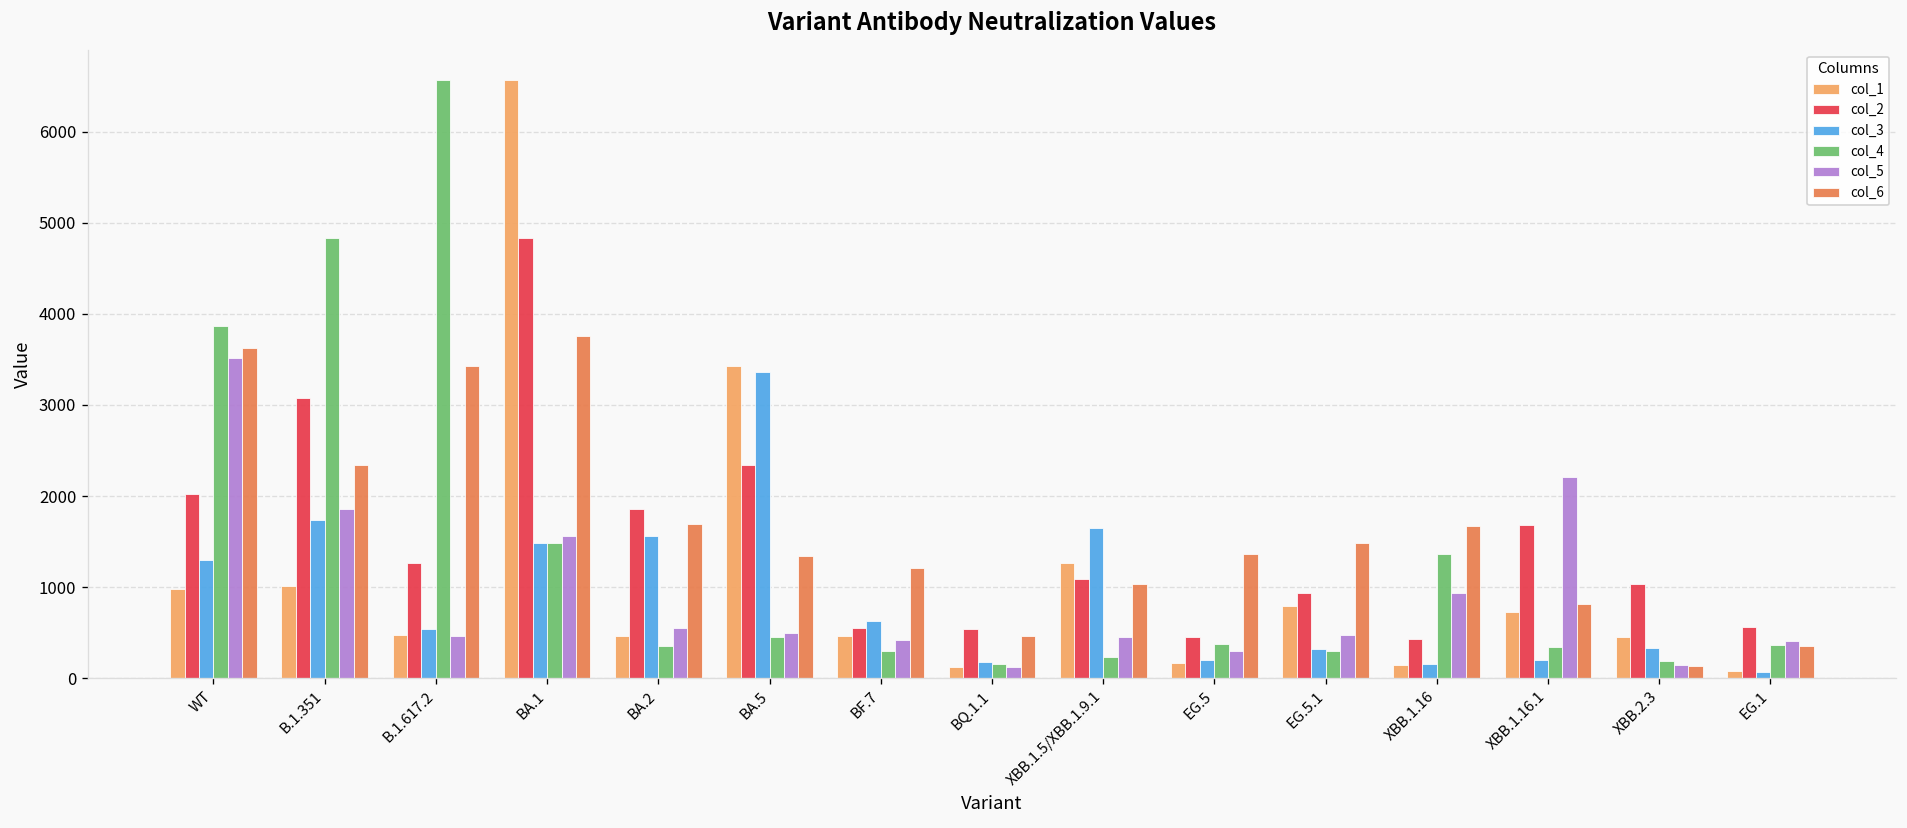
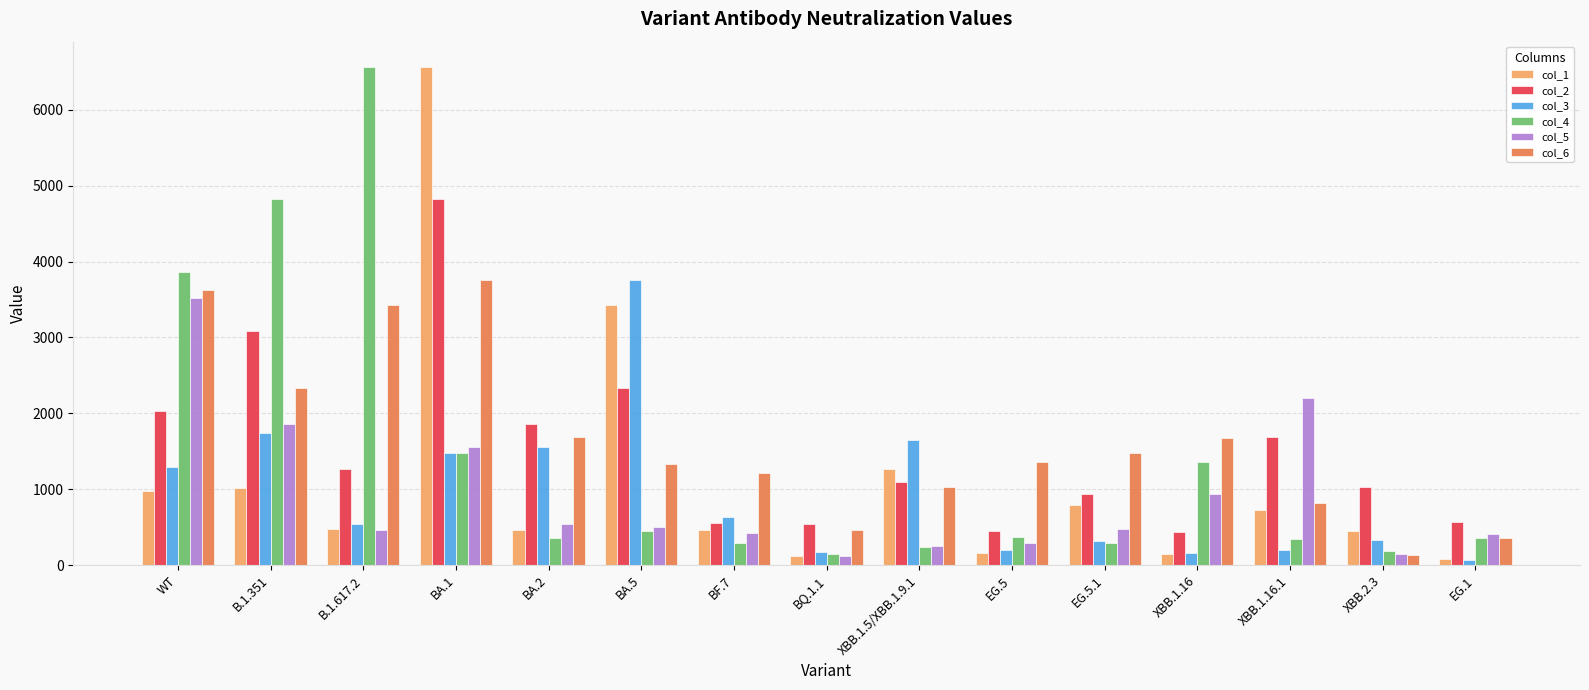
  {
    "col_2": {
      "WT": 2000,
      "B.1.351": 3100,
      "B.1.617.2": 1300,
      "BA.1": 4800,
      "BA.2": 1900,
      "BA.5": 2300,
      "BF.7": 600,
      "BQ.1.1": 500,
      "XBB.1.5/XBB.1.9.1": 1100,
      "EG.5": 500,
      "EG.5.1": 900,
      "XBB.1.16": 400,
      "XBB.1.16.1": 1700,
      "XBB.2.3": 1000,
      "EG.1": 600
    },
    "col_3": {
      "WT": 1300,
      "B.1.351": 1700,
      "B.1.617.2": 500,
      "BA.1": 1500,
      "BA.2": 1600,
-     "BA.5": 3400,
+     "BA.5": 3800,
      "BF.7": 600,
      "BQ.1.1": 200,
      "XBB.1.5/XBB.1.9.1": 1600,
      "EG.5": 200,
      "EG.5.1": 300,
      "XBB.1.16": 200,
      "XBB.1.16.1": 200,
      "XBB.2.3": 300,
      "EG.1": 100
    },
    "col_4": {
      "WT": 3900,
      "B.1.351": 4800,
      "B.1.617.2": 6600,
      "BA.1": 1500,
      "BA.2": 400,
      "BA.5": 400,
      "BF.7": 300,
      "BQ.1.1": 200,
      "XBB.1.5/XBB.1.9.1": 200,
      "EG.5": 400,
      "EG.5.1": 300,
      "XBB.1.16": 1400,
      "XBB.1.16.1": 300,
      "XBB.2.3": 200,
      "EG.1": 400
    },
    "col_5": {
      "WT": 3500,
      "B.1.351": 1900,
      "B.1.617.2": 500,
      "BA.1": 1600,
      "BA.2": 500,
      "BA.5": 500,
      "BF.7": 400,
      "BQ.1.1": 100,
-     "XBB.1.5/XBB.1.9.1": 400,
+     "XBB.1.5/XBB.1.9.1": 300,
      "EG.5": 300,
      "EG.5.1": 500,
      "XBB.1.16": 900,
      "XBB.1.16.1": 2200,
      "XBB.2.3": 100,
      "EG.1": 400
    }
  }
